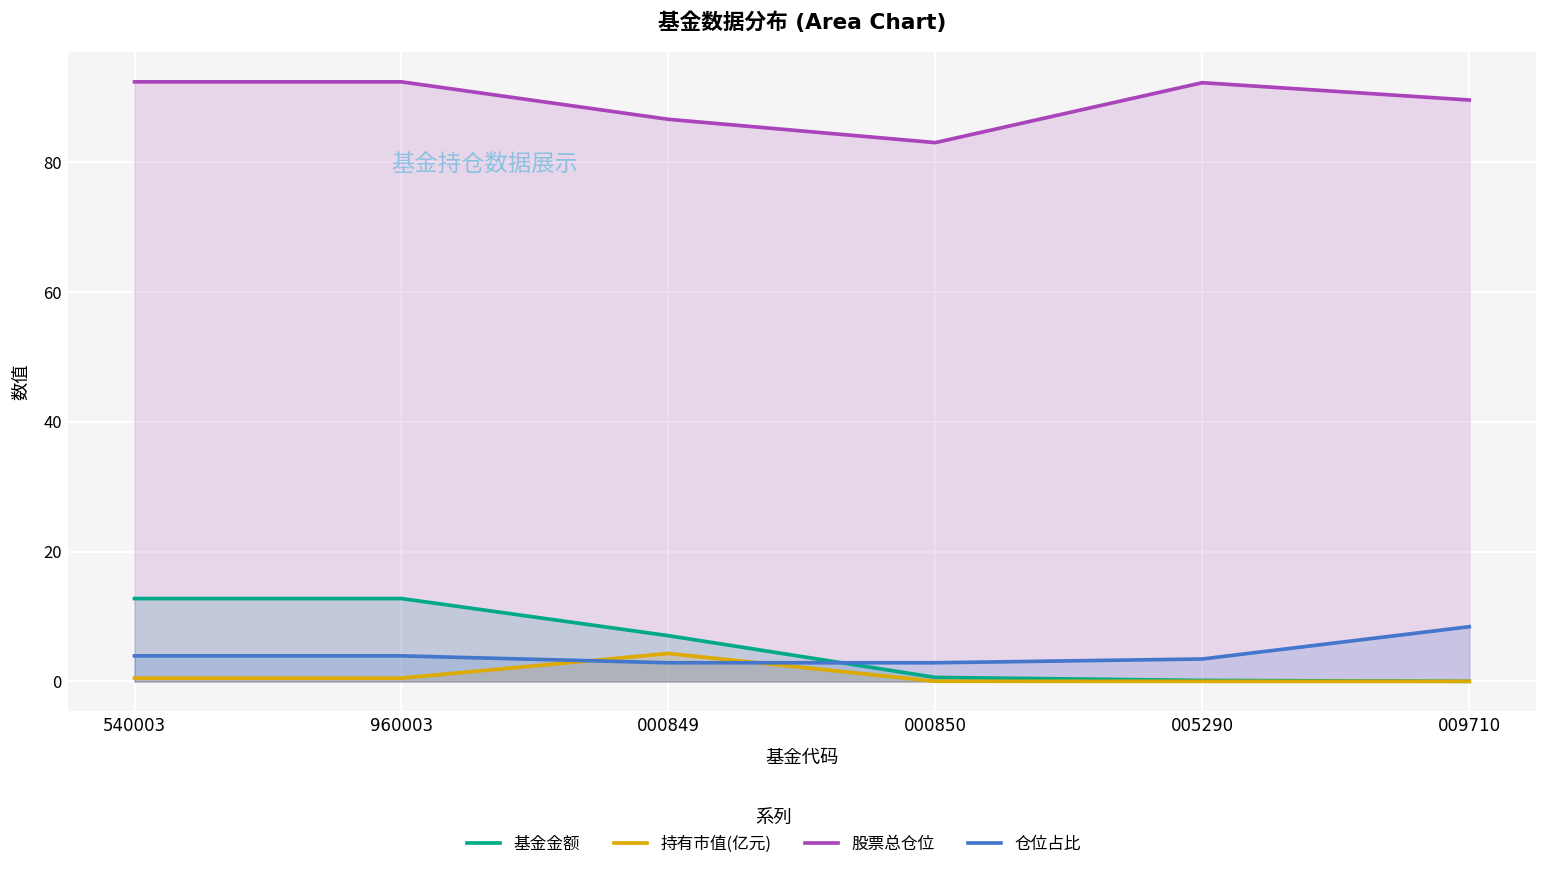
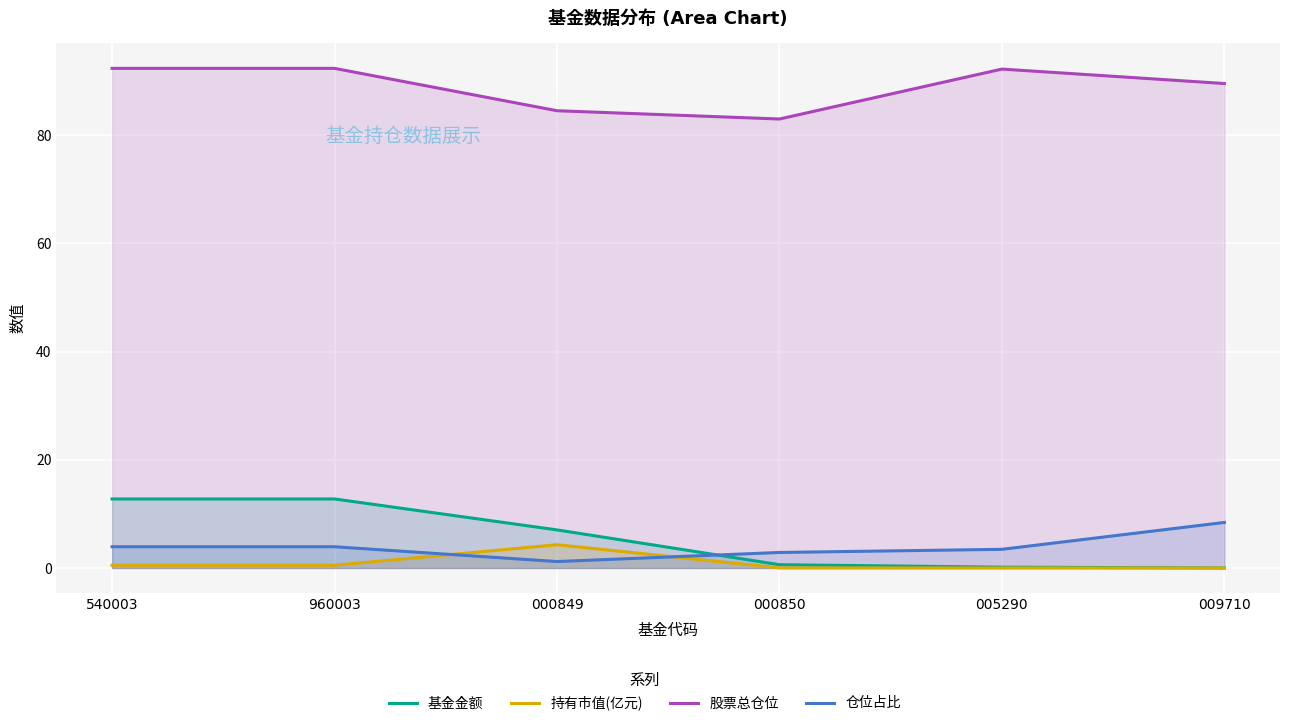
  {
    "基金金额": {
      "540003": 13,
      "960003": 13,
      "000849": 7,
      "000850": 1
    },
    "持有市值(亿元)": {
      "540003": 1,
      "960003": 1,
      "000849": 4,
      "000850": 0
    },
    "股票总仓位": {
      "540003": 92,
      "960003": 92,
-     "000849": 87,
+     "000849": 85,
      "000850": 83,
      "005290": 92,
      "009710": 90
    },
    "仓位占比": {
      "540003": 4,
      "960003": 4,
-     "000849": 3,
+     "000849": 1,
      "000850": 3,
      "005290": 3,
      "009710": 8
    }
  }
